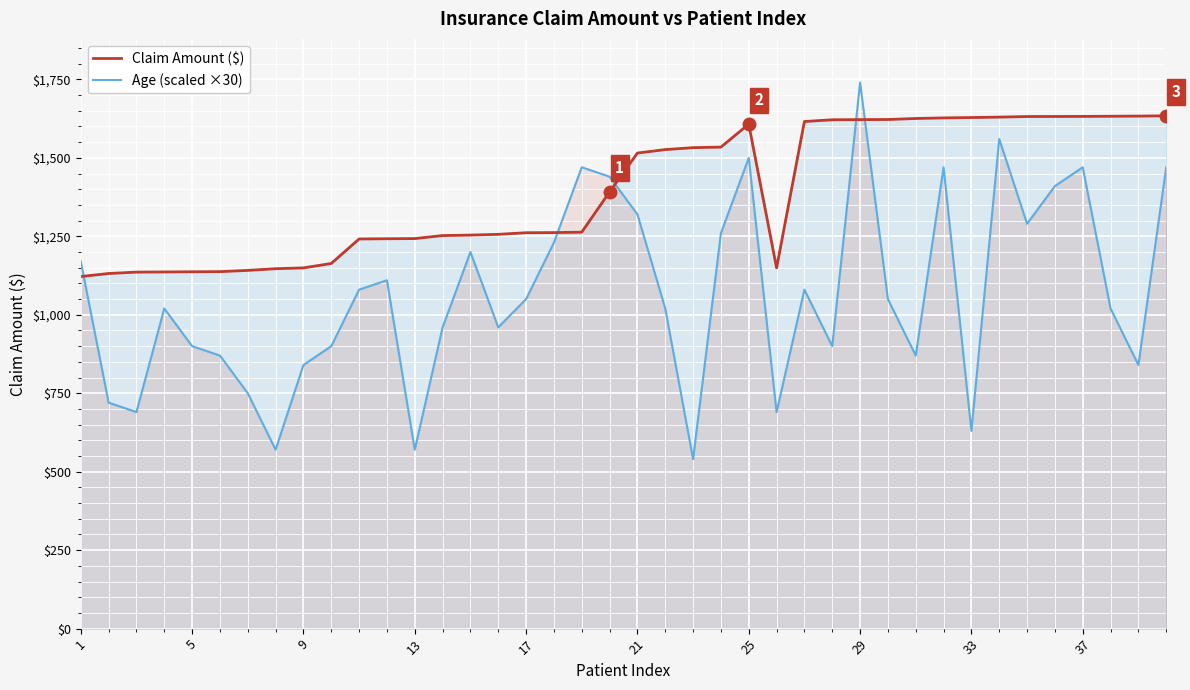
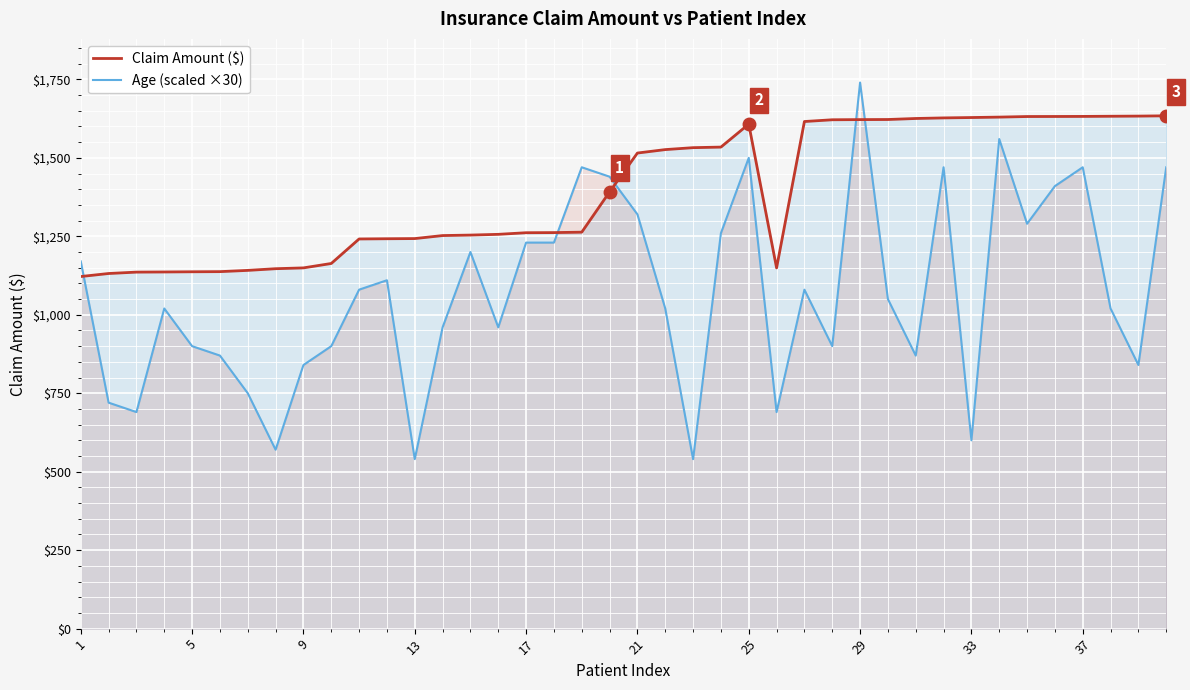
  {
    "Age (scaled ×30)": {
      "1": "$1,170",
      "5": "$900",
      "9": "$840",
-     "13": "$570",
-     "17": "$1,050",
+     "13": "$540",
+     "17": "$1,230",
      "21": "$1,320",
      "25": "$1,500",
      "29": "$1,740",
-     "33": "$630",
+     "33": "$600",
      "37": "$1,470"
    }
  }
